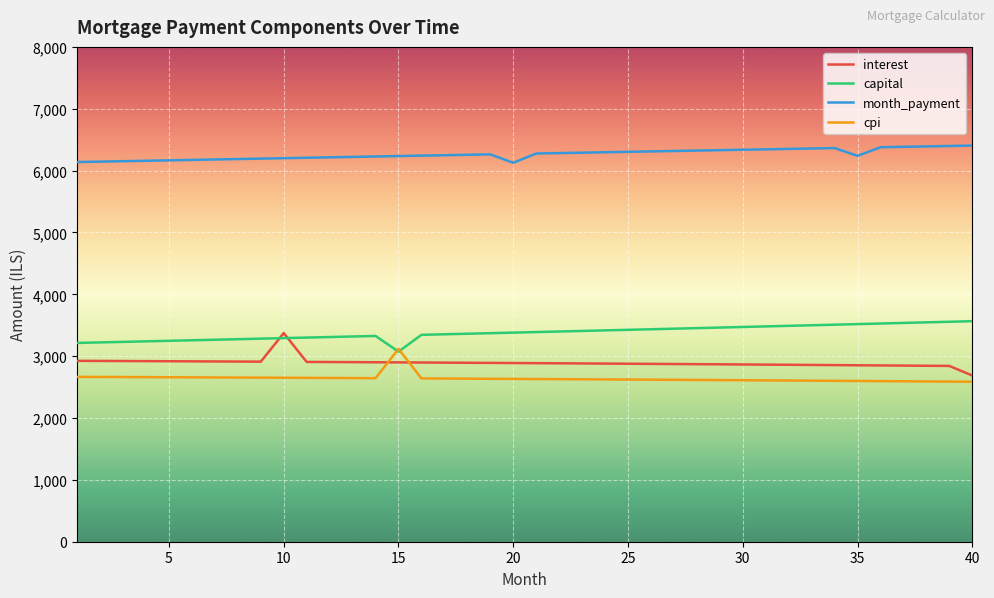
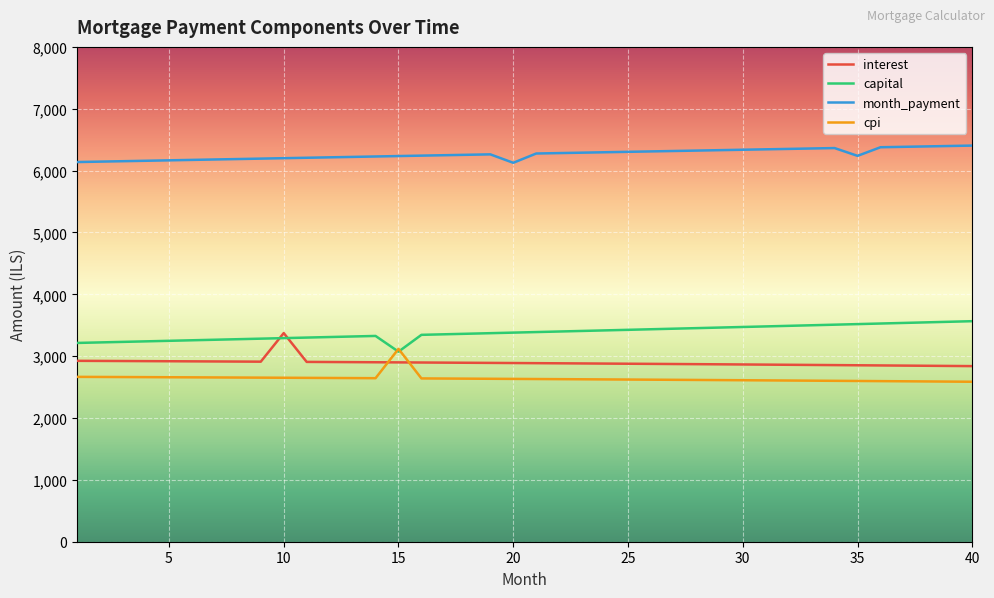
  {
    "interest": {
      "5": "2,900",
      "10": "3,400",
      "15": "2,900",
      "20": "2,900",
      "25": "2,900",
      "30": "2,900",
      "35": "2,900",
-     "40": "2,700"
+     "40": "2,800"
    },
    "capital": {
      "5": "3,200",
      "10": "3,300",
      "15": "3,100",
      "20": "3,400",
      "25": "3,400",
      "30": "3,500",
      "35": "3,500",
      "40": "3,600"
    },
    "month_payment": {
      "5": "6,200",
      "10": "6,200",
      "15": "6,200",
      "20": "6,100",
      "25": "6,300",
      "30": "6,300",
      "35": "6,200",
      "40": "6,400"
    },
    "cpi": {
      "5": "2,700",
      "10": "2,700",
      "15": "3,100",
      "20": "2,600",
      "25": "2,600",
      "30": "2,600",
      "35": "2,600",
      "40": "2,600"
    }
  }
